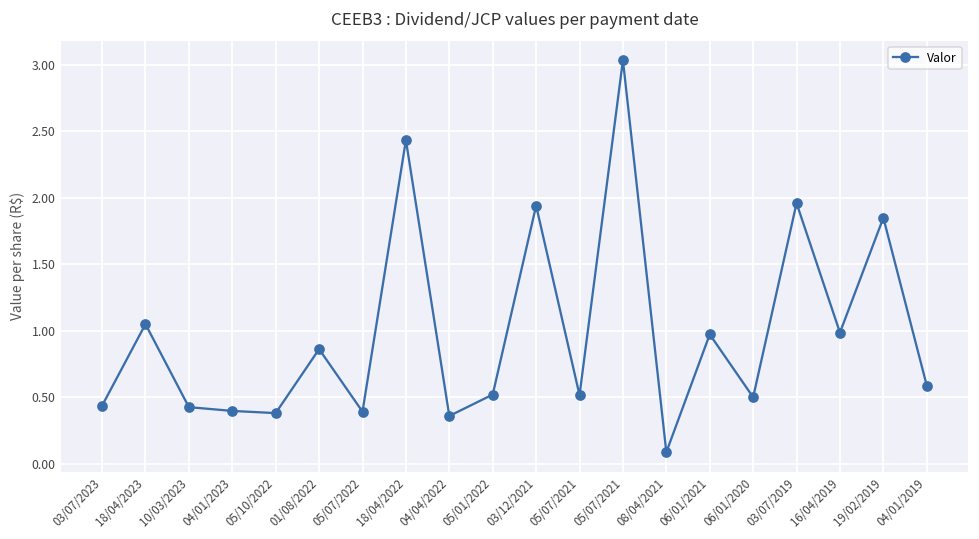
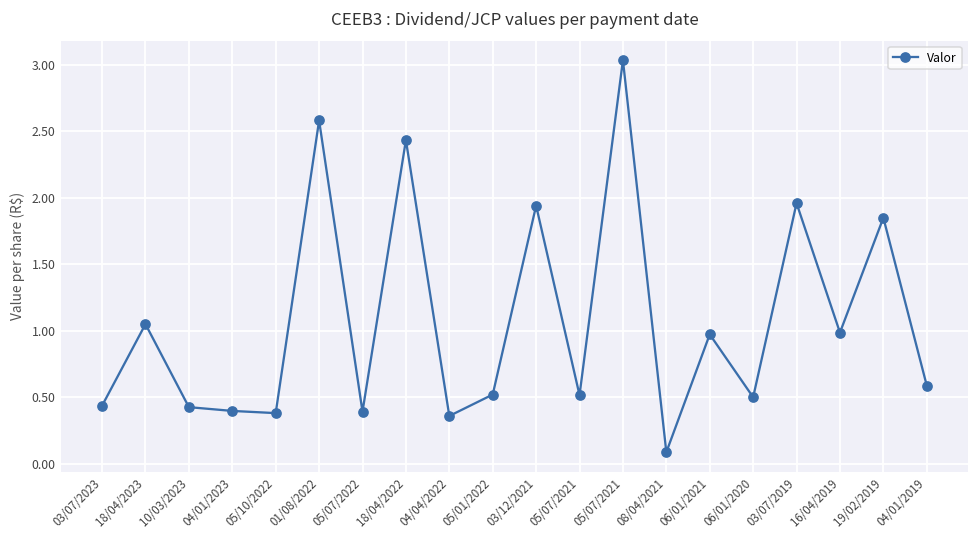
  {
    "03/07/2023": 0.44,
    "18/04/2023": 1.05,
    "10/03/2023": 0.42,
    "04/01/2023": 0.40,
    "05/10/2022": 0.38,
-   "01/08/2022": 0.86,
+   "01/08/2022": 2.58,
    "05/07/2022": 0.39,
    "18/04/2022": 2.43,
    "04/04/2022": 0.36,
    "05/01/2022": 0.52,
    "03/12/2021": 1.94,
    "08/04/2021": 0.09,
    "06/01/2021": 0.97,
    "06/01/2020": 0.50,
    "03/07/2019": 1.96,
    "16/04/2019": 0.99,
    "19/02/2019": 1.85,
    "04/01/2019": 0.59
  }
